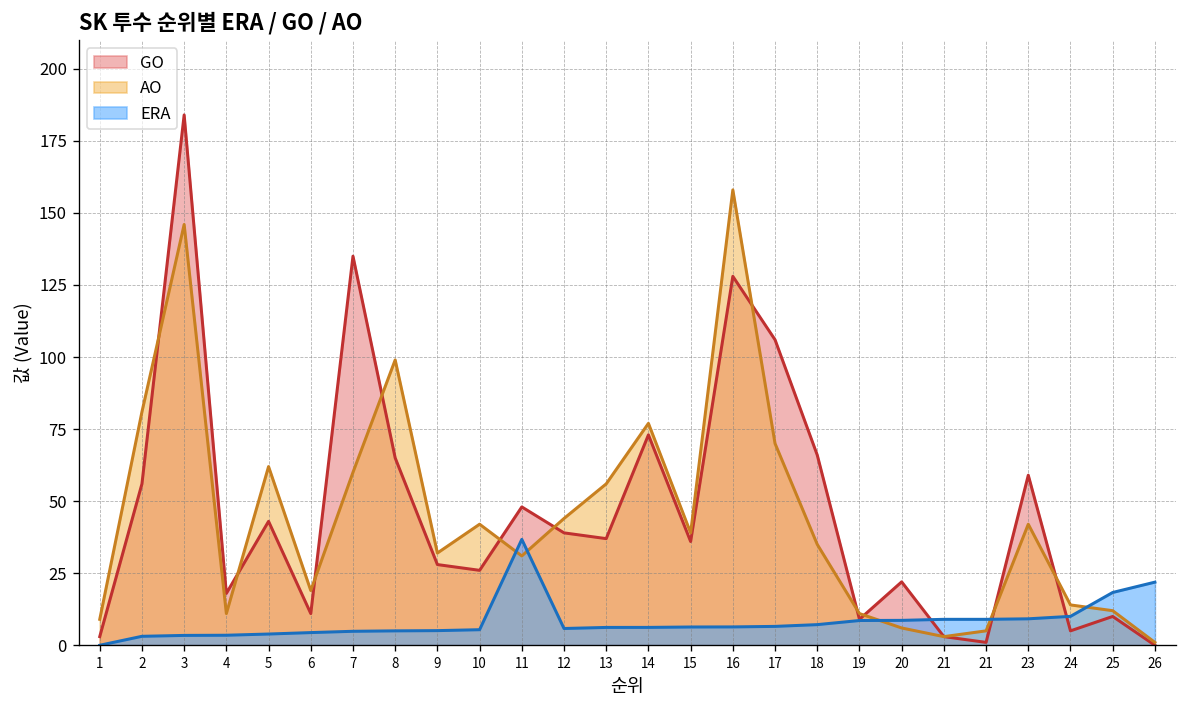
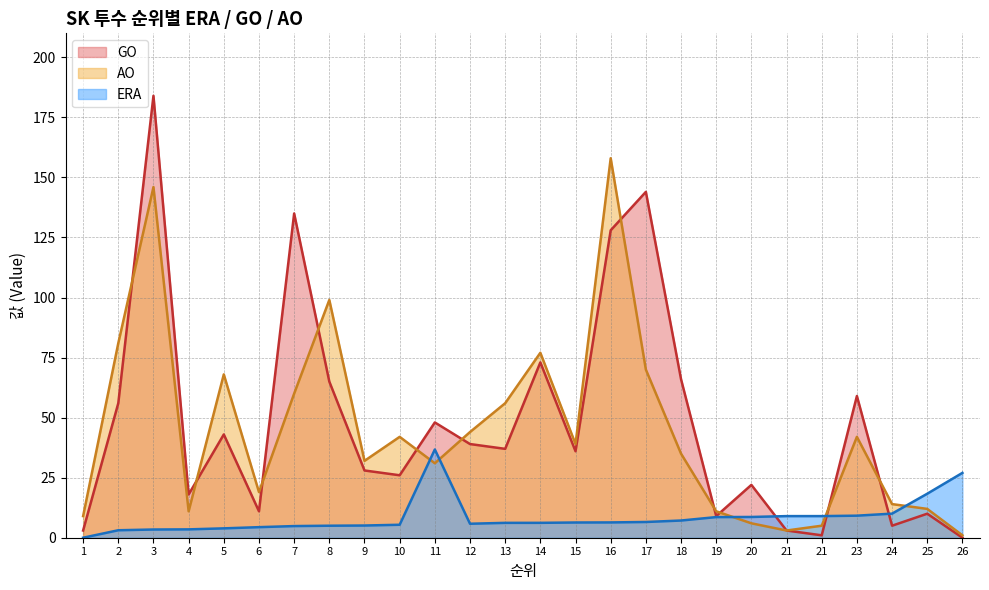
  {
    "GO": {
      "1": 3,
      "2": 56,
      "3": 184,
      "4": 18,
      "5": 43,
      "6": 11,
      "7": 135,
      "8": 65,
      "9": 28,
      "10": 26,
      "11": 48,
      "12": 39,
      "13": 37,
      "14": 73,
      "15": 36,
      "16": 128,
-     "17": 106,
+     "17": 144,
      "18": 66,
      "20": 22,
      "23": 59,
      "24": 5,
      "25": 10
    },
    "AO": {
      "1": 9,
      "2": 81,
      "3": 146,
      "4": 11,
-     "5": 62,
+     "5": 68,
      "6": 19,
      "7": 60,
      "8": 99,
      "9": 32,
      "10": 42,
      "11": 31,
      "12": 44,
      "13": 56,
      "14": 77,
      "15": 39,
      "16": 158,
      "17": 70,
      "18": 35,
      "19": 11,
      "20": 6,
      "23": 42,
      "24": 14,
      "25": 12
    },
    "ERA": {
      "1": 0,
      "2": 3,
      "3": 3,
      "4": 3,
      "5": 4,
      "6": 4,
      "7": 5,
      "8": 5,
      "9": 5,
      "10": 5,
      "11": 37,
      "12": 6,
      "13": 6,
      "14": 6,
      "15": 6,
      "16": 6,
      "17": 7,
      "18": 7,
      "20": 9,
      "23": 9,
      "24": 10,
      "25": 18,
-     "26": 22
+     "26": 27
    }
  }
